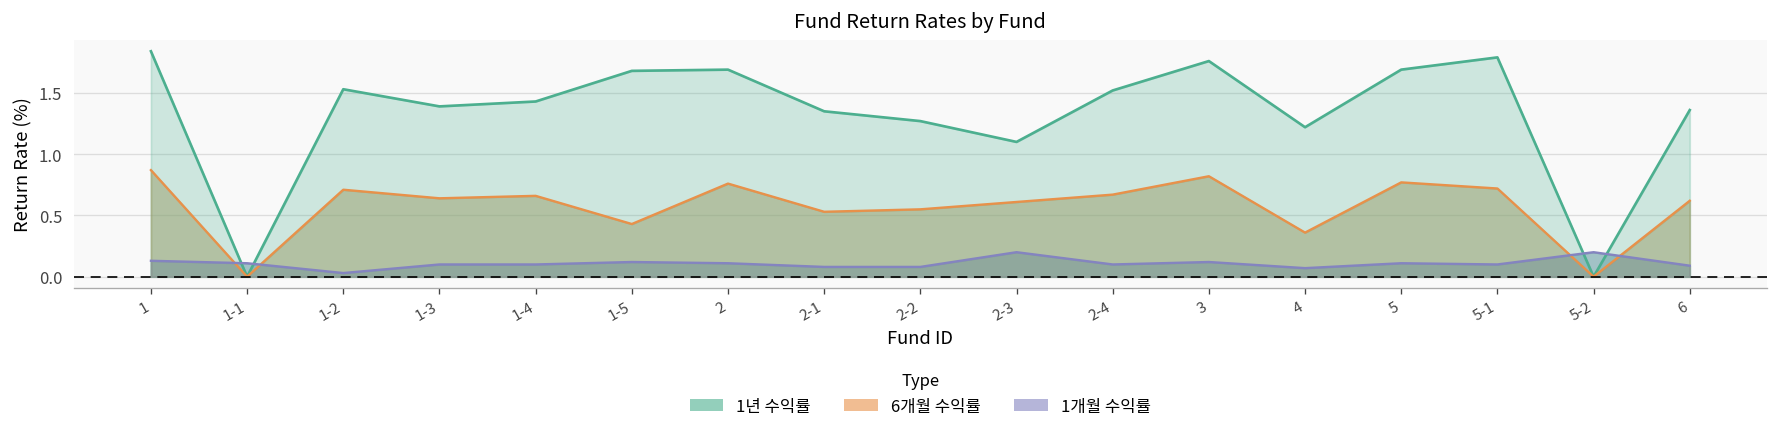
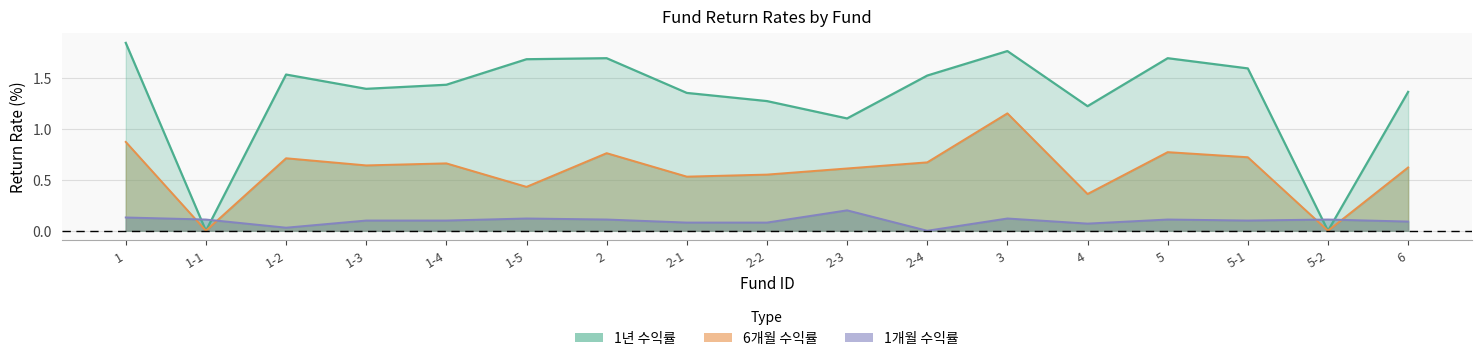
  {
    "1년 수익률": {
      "1": 1.84,
      "1-2": 1.53,
      "1-3": 1.39,
      "1-4": 1.43,
      "1-5": 1.68,
      "2": 1.69,
      "2-1": 1.35,
      "2-2": 1.27,
      "2-3": 1.10,
      "2-4": 1.52,
      "3": 1.76,
      "4": 1.22,
      "5": 1.69,
-     "5-1": 1.79,
+     "5-1": 1.59,
      "6": 1.36
    },
    "6개월 수익률": {
      "1": 0.87,
      "1-2": 0.71,
      "1-3": 0.64,
      "1-4": 0.66,
      "1-5": 0.43,
      "2": 0.76,
      "2-1": 0.53,
      "2-2": 0.55,
      "2-3": 0.61,
      "2-4": 0.67,
-     "3": 0.82,
+     "3": 1.15,
      "4": 0.36,
      "5": 0.77,
      "5-1": 0.72,
      "6": 0.62
    },
    "1개월 수익률": {
      "1": 0.13,
      "1-1": 0.11,
      "1-2": 0.03,
      "1-3": 0.10,
      "1-4": 0.10,
      "1-5": 0.12,
      "2": 0.11,
      "2-1": 0.08,
      "2-2": 0.08,
      "2-3": 0.20,
-     "2-4": 0.1,
+     "2-4": 0.0,
      "3": 0.12,
      "4": 0.07,
      "5": 0.11,
      "5-1": 0.10,
-     "5-2": 0.20,
+     "5-2": 0.11,
      "6": 0.09
    }
  }
